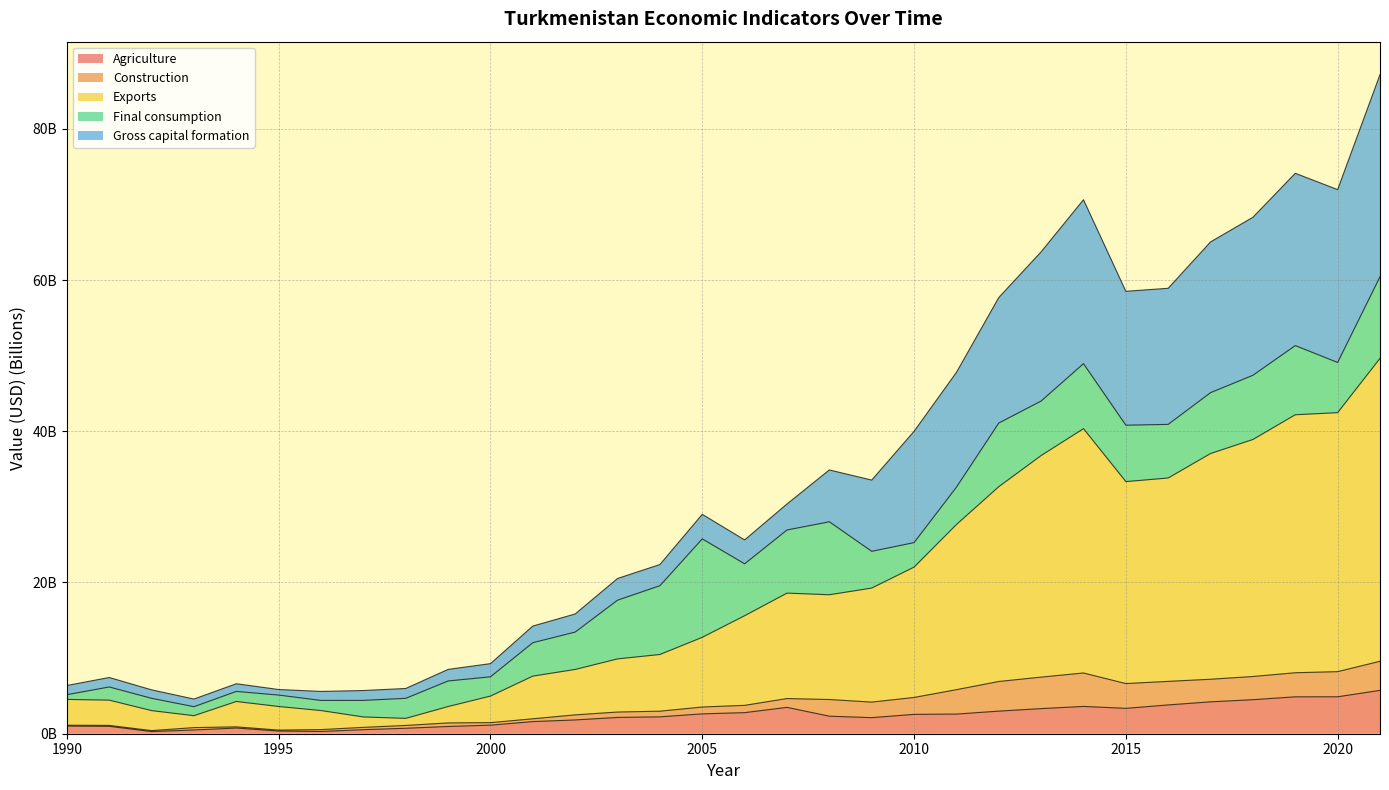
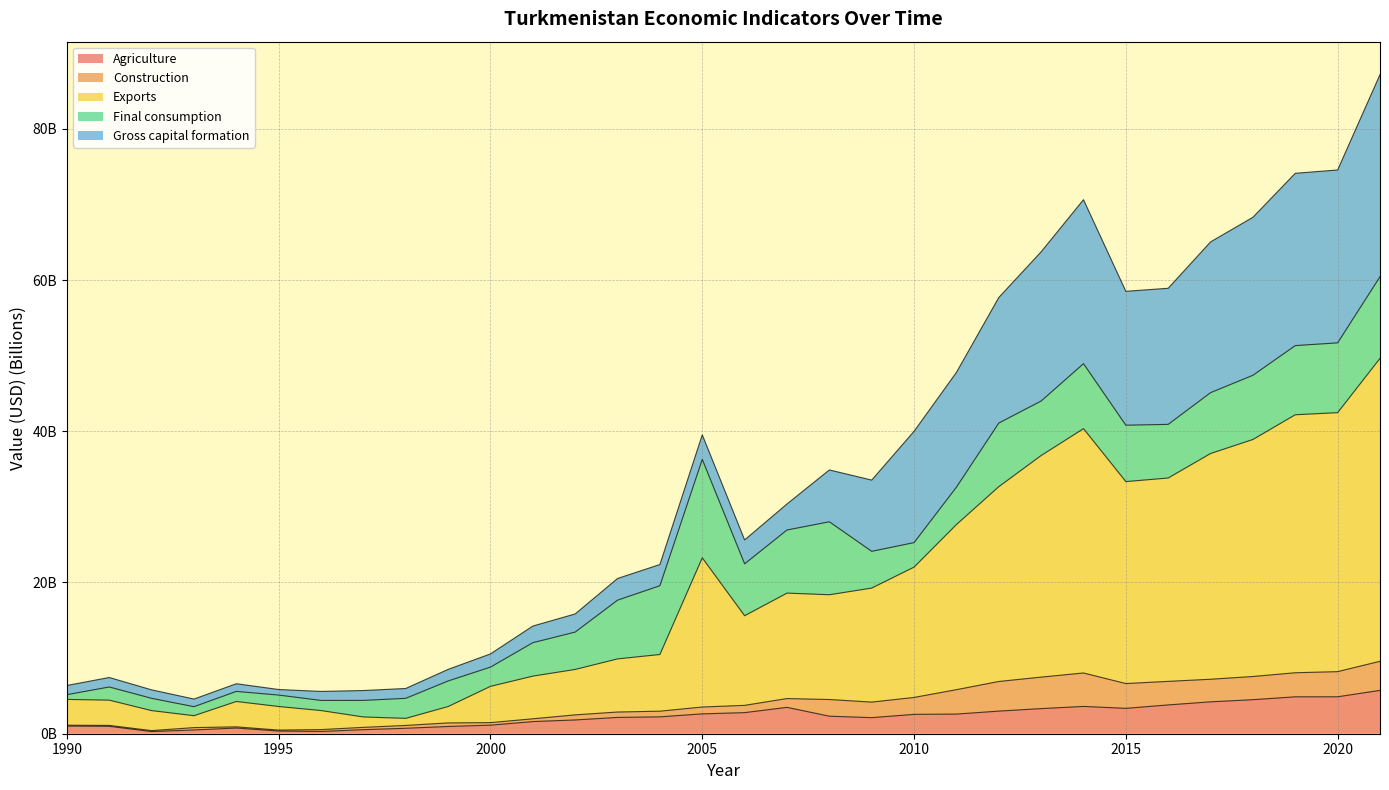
  {
    "Exports": {
      "1990": 3000000000,
      "1995": 3000000000,
-     "2000": 4000000000,
-     "2005": 9000000000,
+     "2000": 5000000000,
+     "2005": 20000000000,
      "2010": 17000000000,
      "2015": 27000000000,
      "2020": 34000000000
    },
    "Final consumption": {
      "1990": 1000000000,
      "1995": 2000000000,
      "2000": 3000000000,
      "2005": 13000000000,
      "2010": 3000000000,
      "2015": 7000000000,
-     "2020": 7000000000
+     "2020": 9000000000
    },
    "Gross capital formation": {
      "1990": 1000000000,
      "1995": 1000000000,
      "2000": 2000000000,
      "2005": 3000000000,
      "2010": 15000000000,
      "2015": 18000000000,
      "2020": 23000000000
    }
  }
